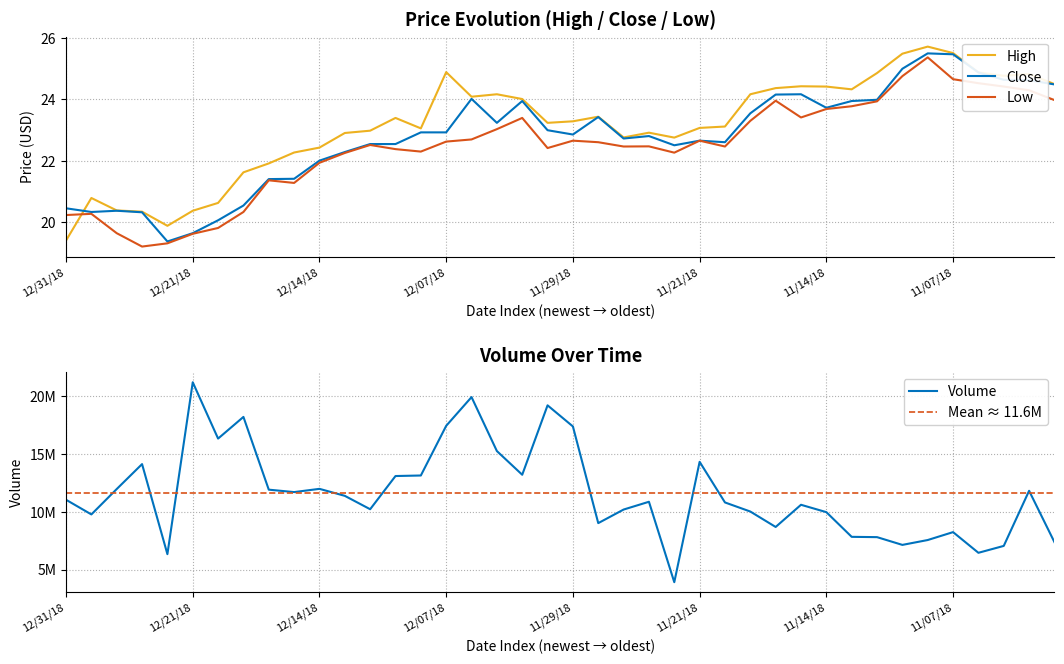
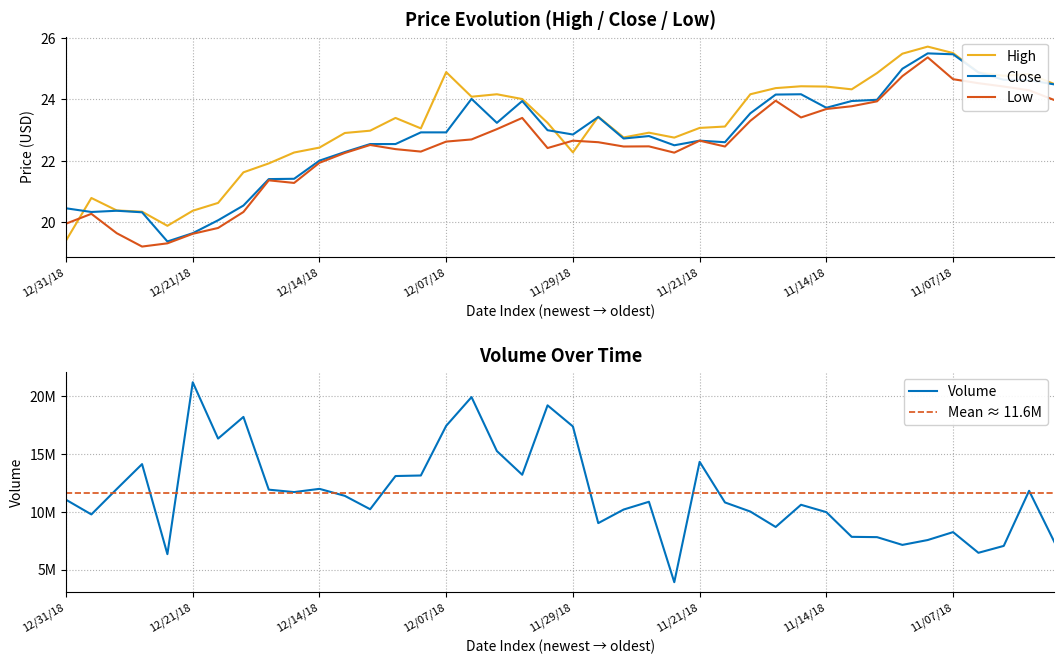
  {
    "Price Evolution (High / Close / Low)": {
      "High": {
        "12/31/18": 19.4,
        "12/21/18": 20.4,
        "12/14/18": 22.4,
        "12/07/18": 24.9,
-       "11/29/18": 23.3,
+       "11/29/18": 22.3,
        "11/21/18": 23.1,
        "11/14/18": 24.4
      },
      "Close": {
        "12/31/18": 20.5,
        "12/07/18": 22.9,
        "11/29/18": 22.9
      },
      "Low": {
-       "12/31/18": 20.2,
+       "12/31/18": 20.0,
        "12/07/18": 22.6,
        "11/29/18": 22.7,
        "11/07/18": 24.7
      }
    },
    "Volume Over Time": {
      "12/31/18": 11000000,
      "12/21/18": 21200000,
      "12/14/18": 12000000,
      "12/07/18": 17400000,
      "11/29/18": 17300000,
      "11/21/18": 14300000,
      "11/14/18": 9900000,
      "11/07/18": 8200000
    }
  }
